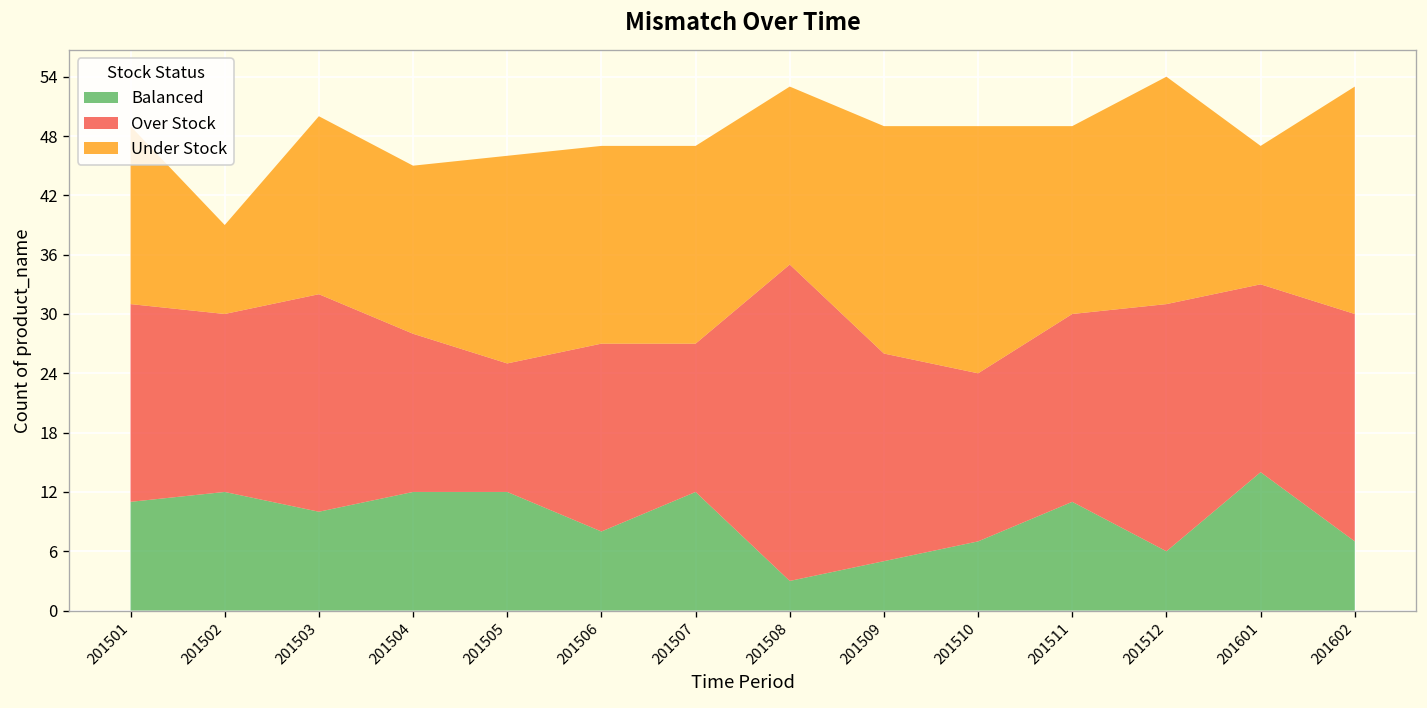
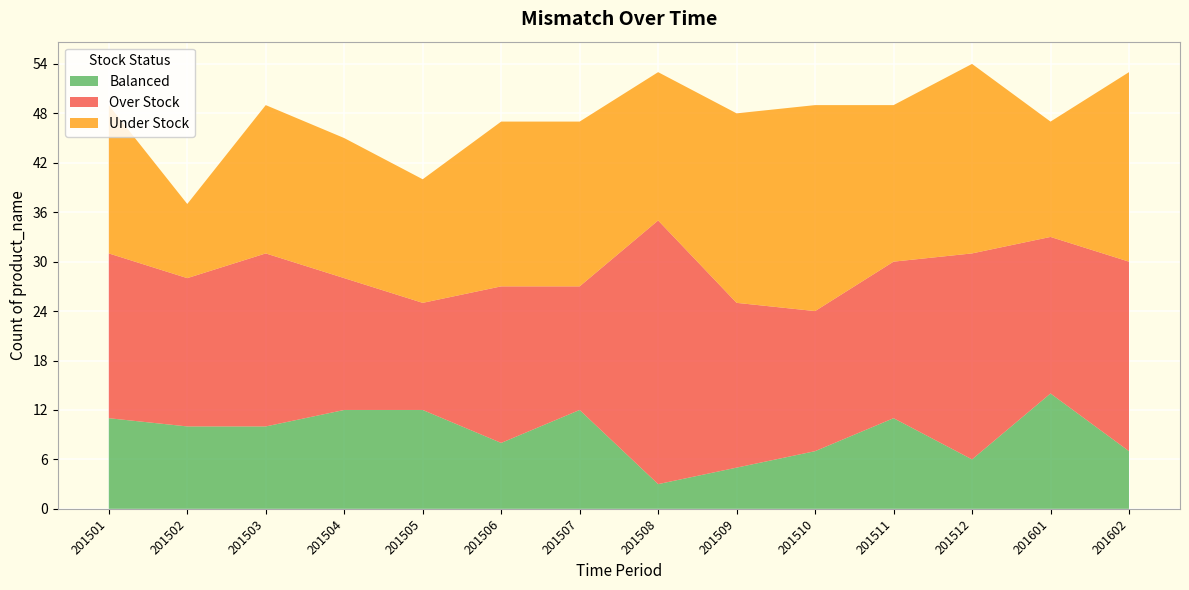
  {
    "Balanced": {
      "201501": 11,
-     "201502": 12,
+     "201502": 10,
      "201503": 10,
      "201504": 12,
      "201505": 12,
      "201506": 8,
      "201507": 12,
      "201508": 3,
      "201509": 5,
      "201510": 7,
      "201511": 11,
      "201512": 6,
      "201601": 14,
      "201602": 7
    },
    "Over Stock": {
      "201501": 20,
      "201502": 18,
-     "201503": 22,
+     "201503": 21,
      "201504": 16,
      "201505": 13,
      "201506": 19,
      "201507": 15,
      "201508": 32,
-     "201509": 21,
+     "201509": 20,
      "201510": 17,
      "201511": 19,
      "201512": 25,
      "201601": 19,
      "201602": 23
    },
    "Under Stock": {
      "201502": 9,
      "201503": 18,
      "201504": 17,
-     "201505": 21,
+     "201505": 15,
      "201506": 20,
      "201507": 20,
      "201508": 18,
      "201509": 23,
      "201510": 25,
      "201511": 19,
      "201512": 23,
      "201601": 14,
      "201602": 23
    }
  }
